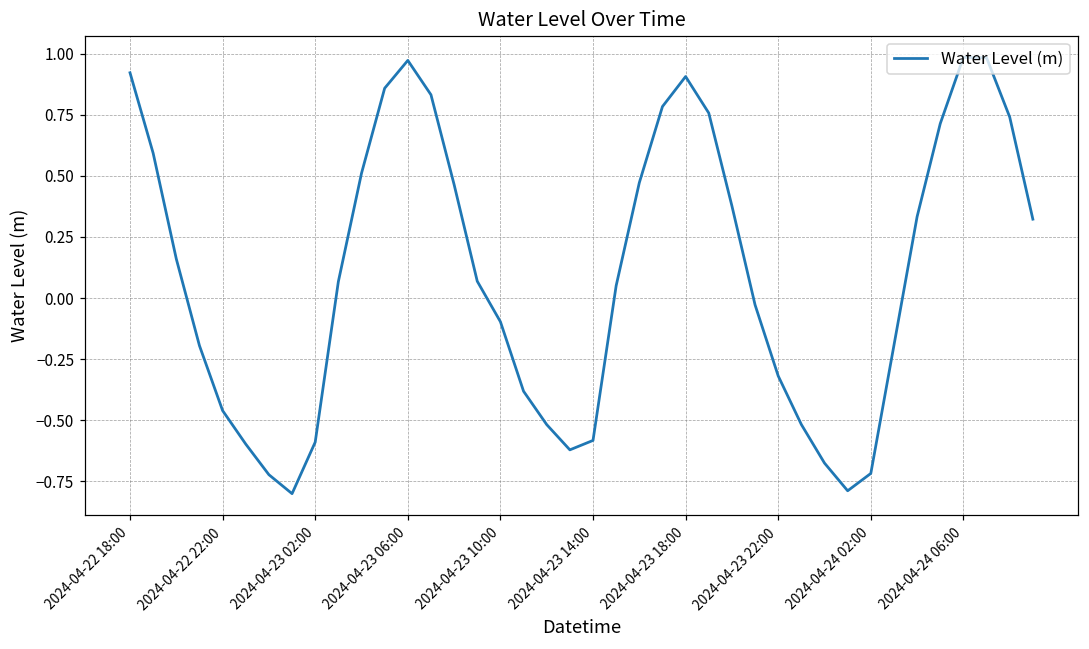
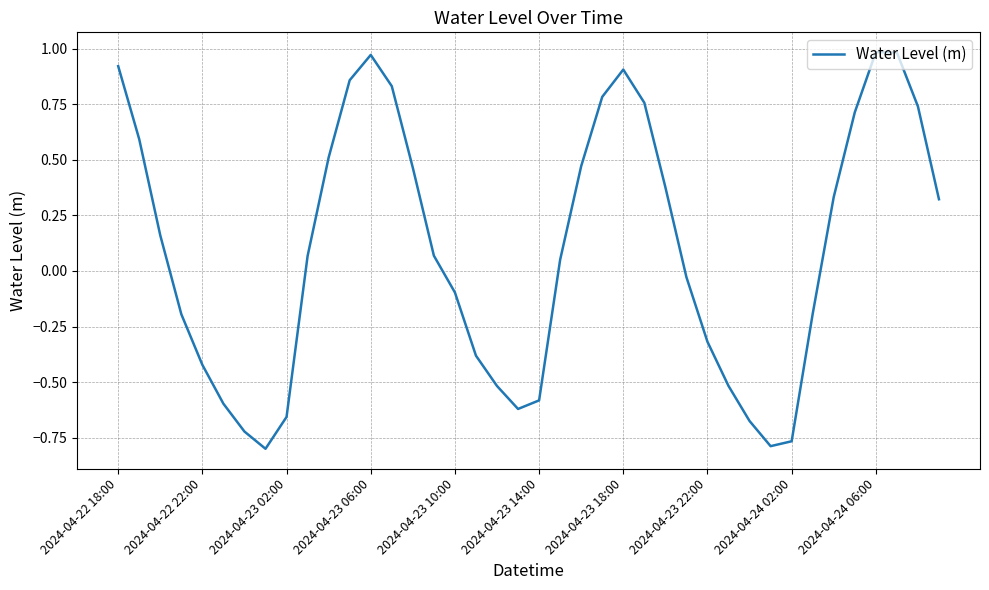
  {
    "2024-04-22 18:00": 0.92,
-   "2024-04-22 22:00": -0.46,
-   "2024-04-23 02:00": -0.59,
+   "2024-04-22 22:00": -0.42,
+   "2024-04-23 02:00": -0.66,
    "2024-04-23 06:00": 0.97,
    "2024-04-23 10:00": -0.10,
    "2024-04-23 14:00": -0.58,
    "2024-04-23 18:00": 0.91,
    "2024-04-23 22:00": -0.32,
-   "2024-04-24 02:00": -0.72
+   "2024-04-24 02:00": -0.77
  }
